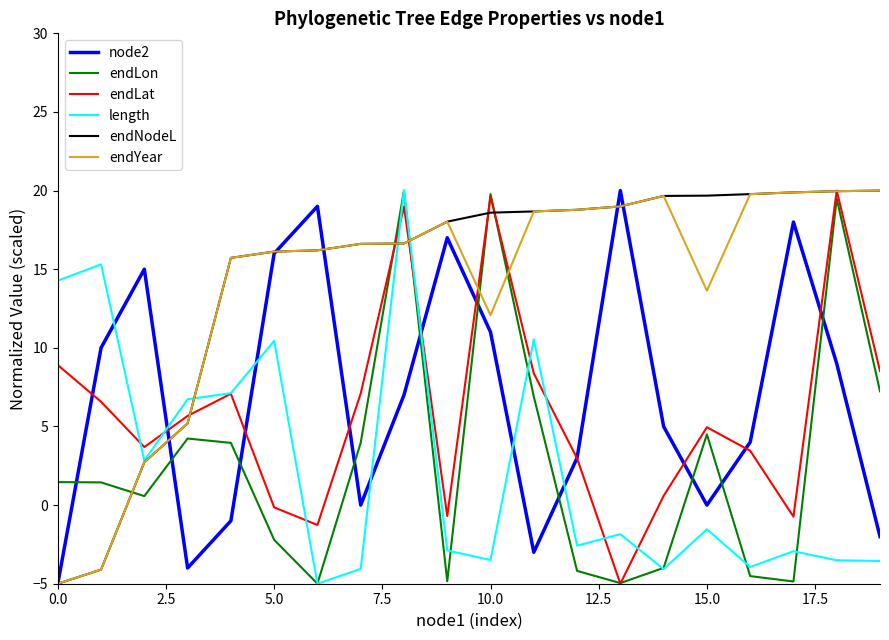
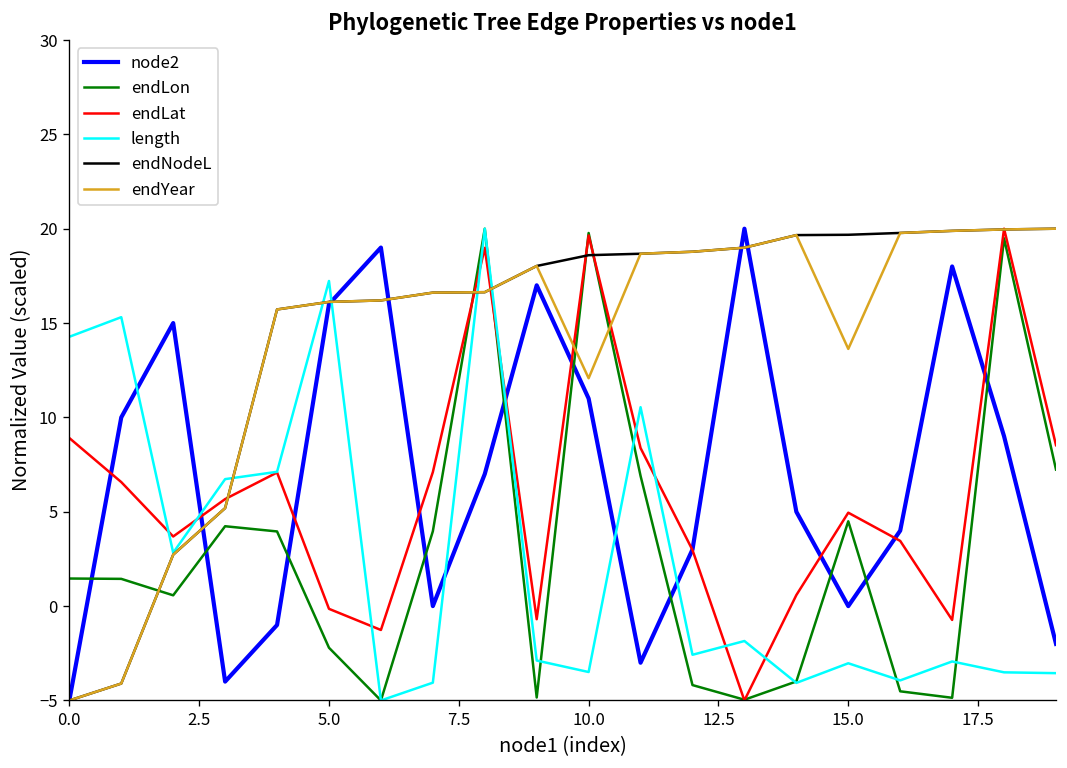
  {
    "node2": {
      "10.0": 11.0,
      "15.0": 0.0
    },
    "endLon": {
      "0.0": 1.5,
      "5.0": -2.2,
      "15.0": 4.5
    },
    "endLat": {
      "0.0": 8.9,
      "5.0": -0.1,
      "15.0": 5.0
    },
    "length": {
      "0.0": 14.3,
-     "5.0": 10.4,
+     "5.0": 17.2,
      "10.0": -3.5,
-     "15.0": -1.5
+     "15.0": -3.0
    },
    "endNodeL": {
      "10.0": 18.6,
      "15.0": 19.7
    },
    "endYear": {
      "10.0": 12.1,
      "15.0": 13.6
    }
  }
